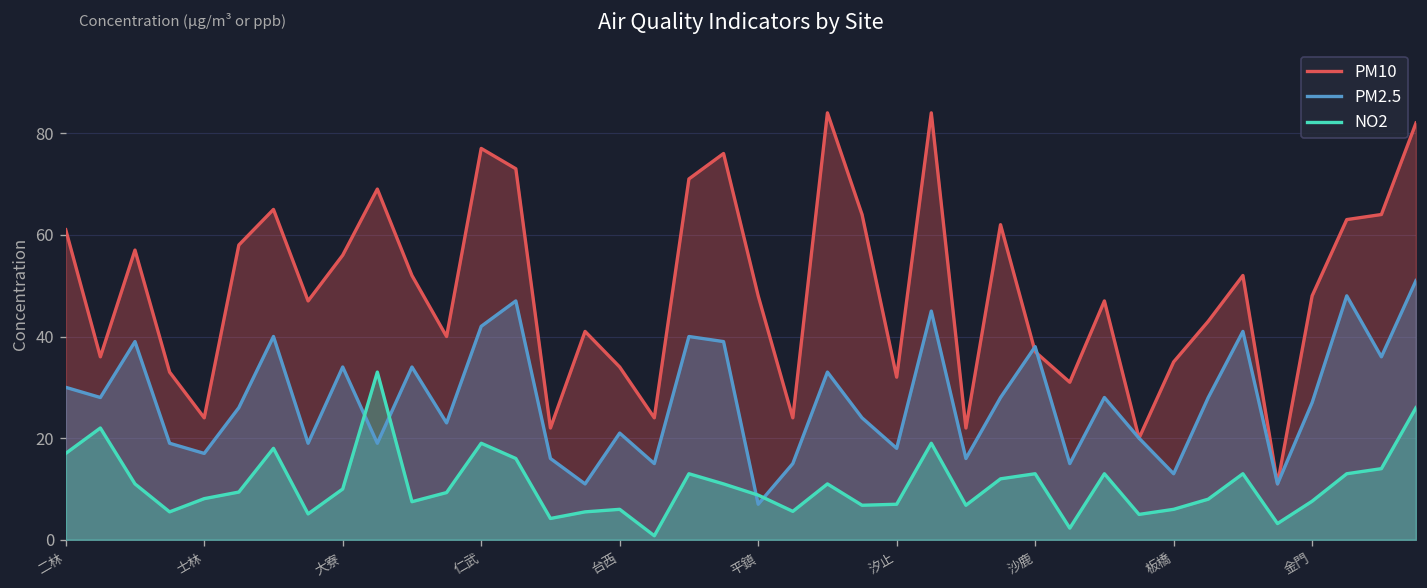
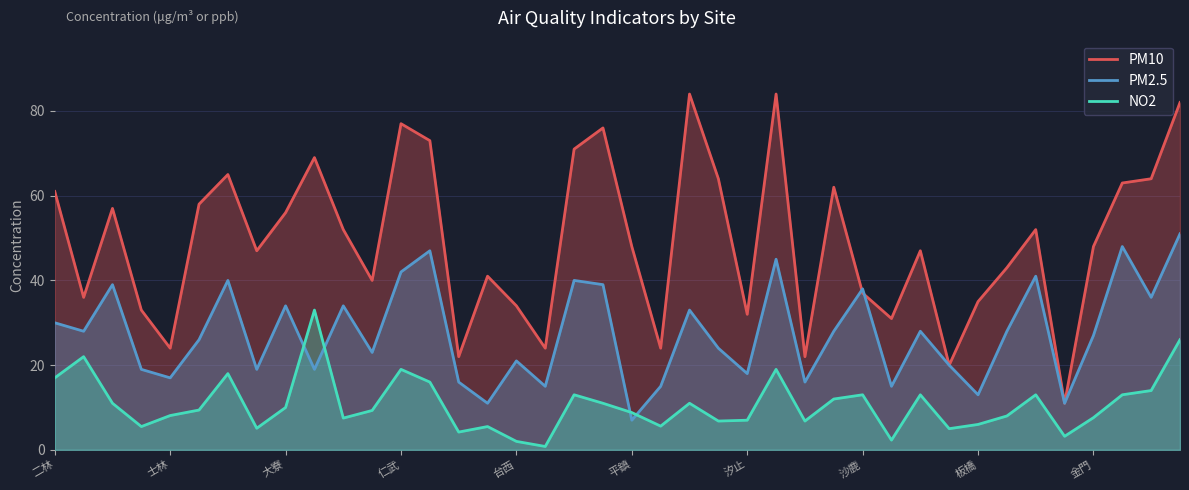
  {
    "PM10": {
      "二林": 61,
      "士林": 24,
      "大寮": 56,
      "仁武": 77,
      "台西": 34,
      "平鎮": 48,
      "汐止": 32,
      "沙鹿": 37,
      "板橋": 35,
      "金門": 48
    },
    "PM2.5": {
      "二林": 30,
      "士林": 17,
      "大寮": 34,
      "仁武": 42,
      "台西": 21,
      "平鎮": 7,
      "汐止": 18,
      "沙鹿": 38,
      "板橋": 13,
      "金門": 27
    },
    "NO2": {
      "二林": 17,
      "士林": 8,
      "大寮": 10,
      "仁武": 19,
-     "台西": 6,
+     "台西": 2,
      "平鎮": 9,
      "汐止": 7,
      "沙鹿": 13,
      "板橋": 6,
      "金門": 8
    }
  }
